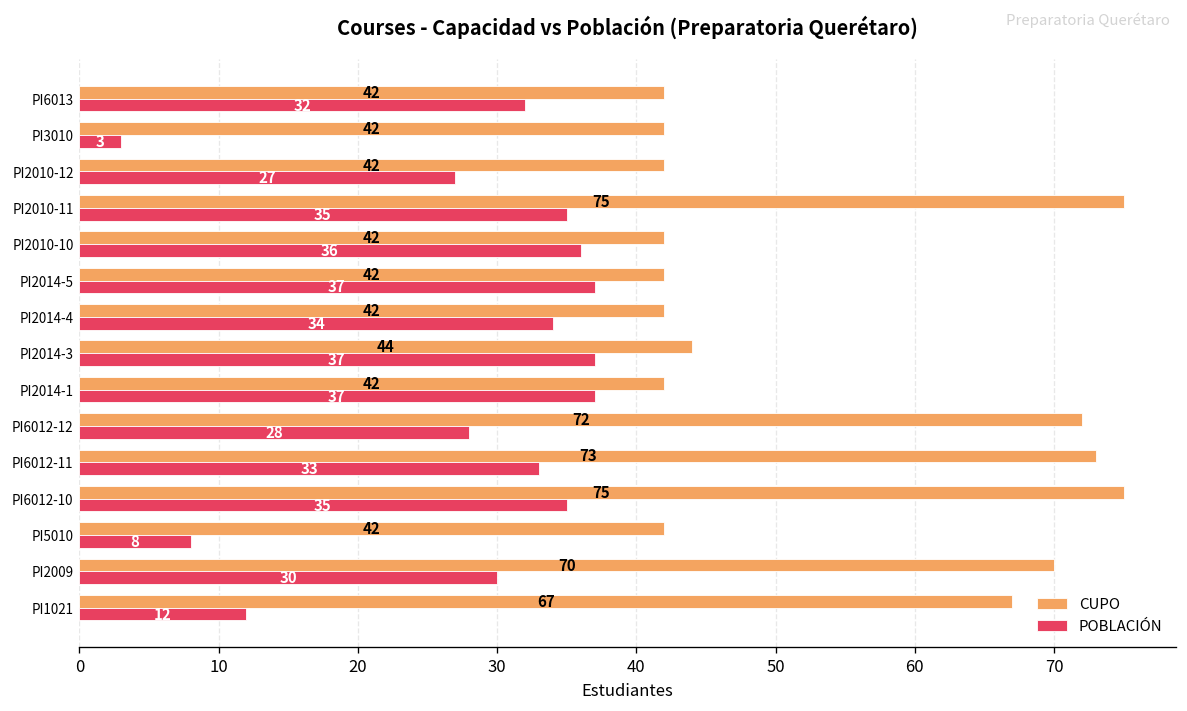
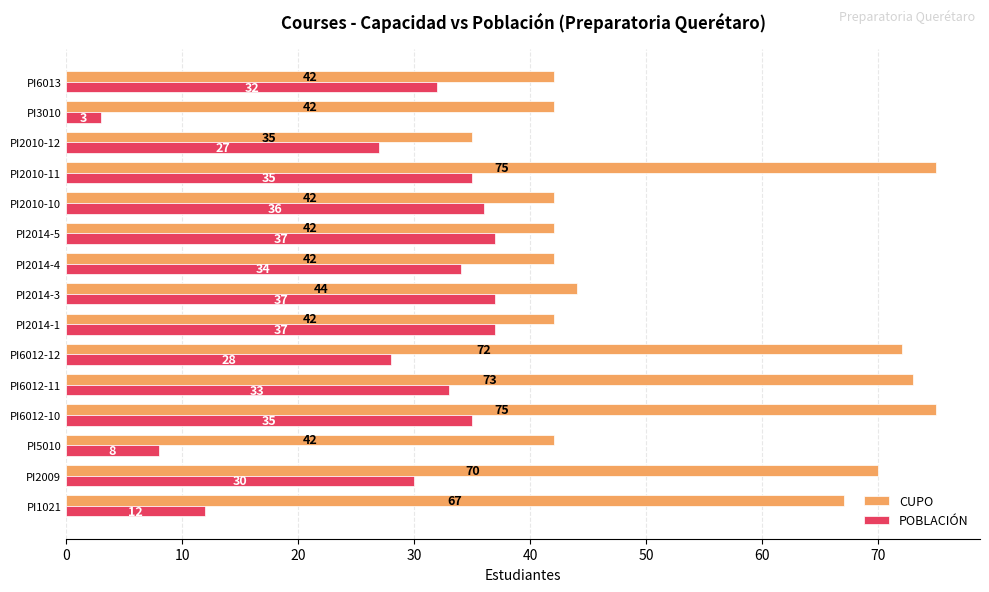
  {
    "CUPO": {
      "PI6013": 42,
      "PI3010": 42,
-     "PI2010-12": 42,
+     "PI2010-12": 35,
      "PI2010-11": 75,
      "PI2010-10": 42,
      "PI2014-5": 42,
      "PI2014-4": 42,
      "PI2014-3": 44,
      "PI2014-1": 42,
      "PI6012-12": 72,
      "PI6012-11": 73,
      "PI6012-10": 75,
      "PI5010": 42,
      "PI2009": 70,
      "PI1021": 67
    },
    "POBLACIÓN": {
      "PI6013": 32,
      "PI3010": 3,
      "PI2010-12": 27,
      "PI2010-11": 35,
      "PI2010-10": 36,
      "PI2014-5": 37,
      "PI2014-4": 34,
      "PI2014-3": 37,
      "PI2014-1": 37,
      "PI6012-12": 28,
      "PI6012-11": 33,
      "PI6012-10": 35,
      "PI5010": 8,
      "PI2009": 30,
      "PI1021": 12
    }
  }
